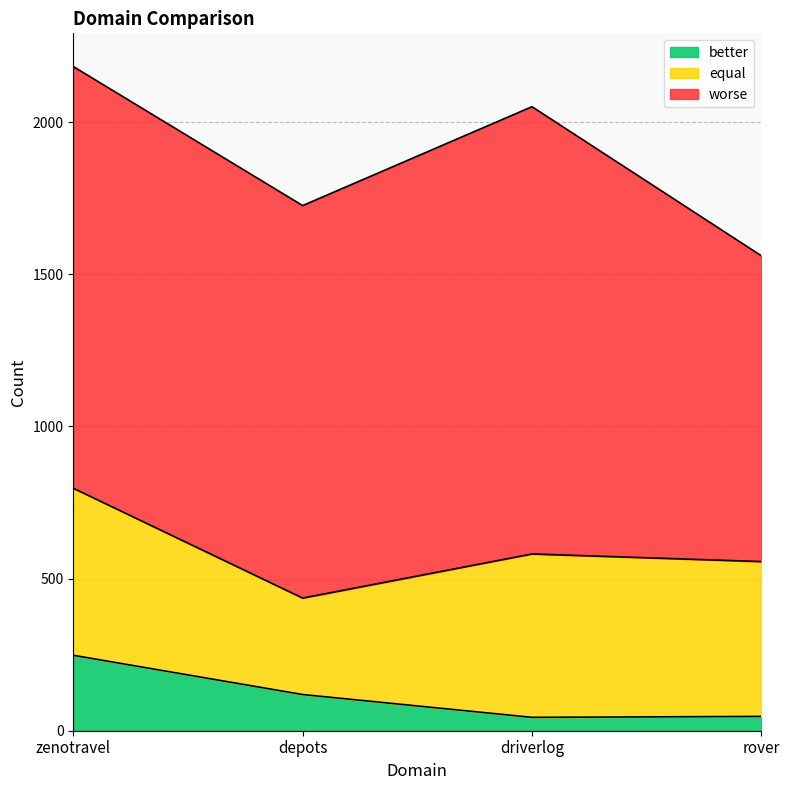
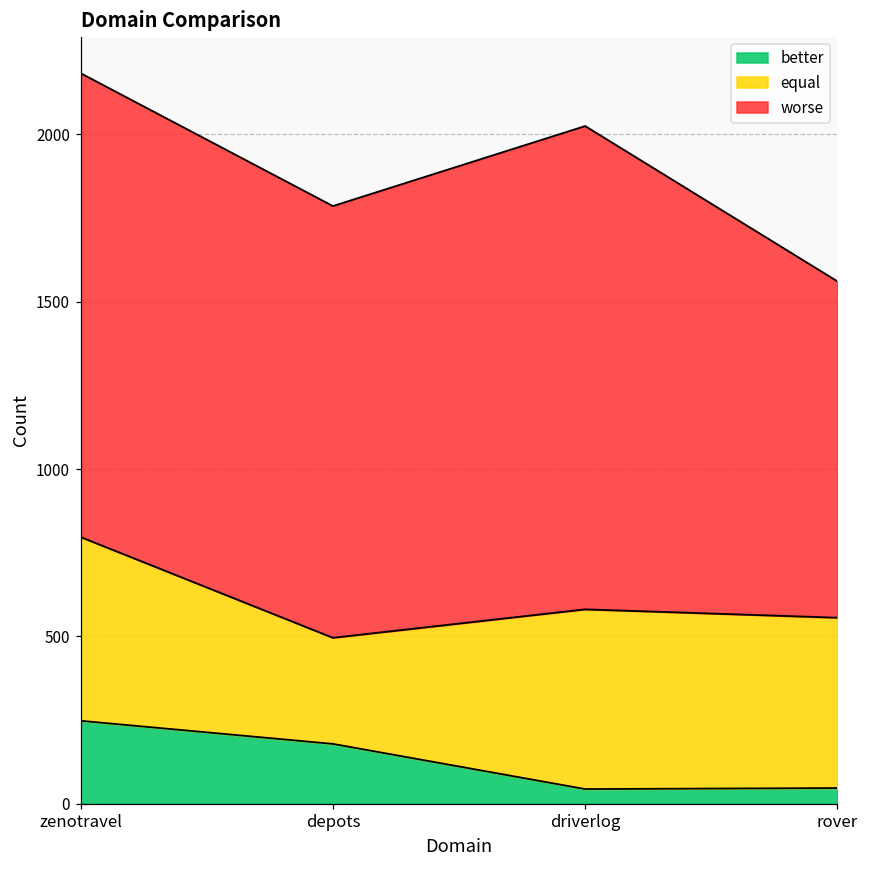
  {
    "better": {
      "zenotravel": 250,
-     "depots": 120,
+     "depots": 180,
      "driverlog": 40,
      "rover": 50
    },
    "equal": {
      "zenotravel": 550,
      "depots": 320,
      "driverlog": 540,
      "rover": 510
    },
    "worse": {
      "zenotravel": 1390,
      "depots": 1290,
-     "driverlog": 1470,
+     "driverlog": 1440,
      "rover": 1010
    }
  }
